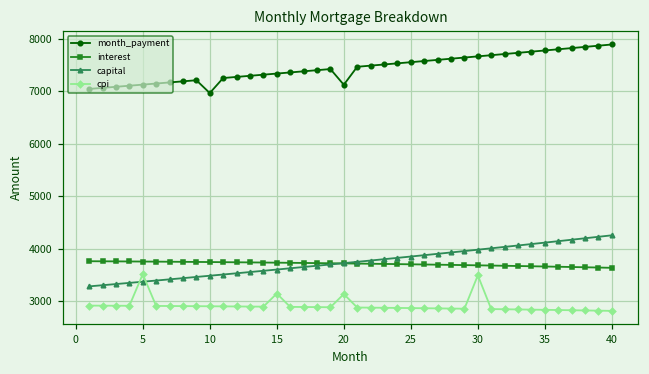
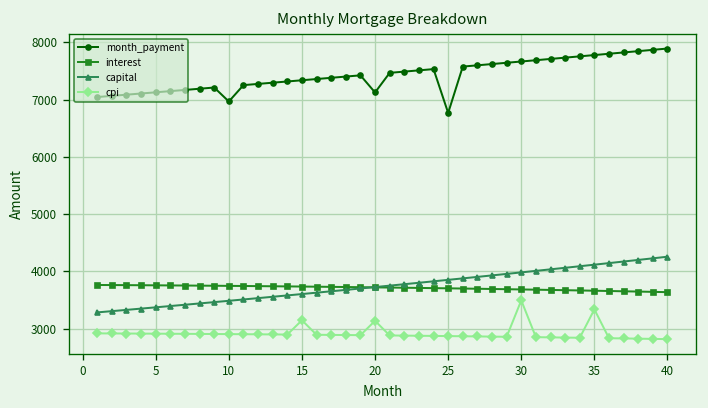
  {
    "month_payment": {
      "10": 7000,
      "15": 7300,
      "20": 7100,
-     "25": 7600,
+     "25": 6800,
      "30": 7700,
      "35": 7800,
      "40": 7900
    },
    "cpi": {
-     "5": 3500,
+     "5": 2900,
      "10": 2900,
      "15": 3100,
      "20": 3100,
      "25": 2900,
      "30": 3500,
-     "35": 2800,
+     "35": 3300,
      "40": 2800
    }
  }
